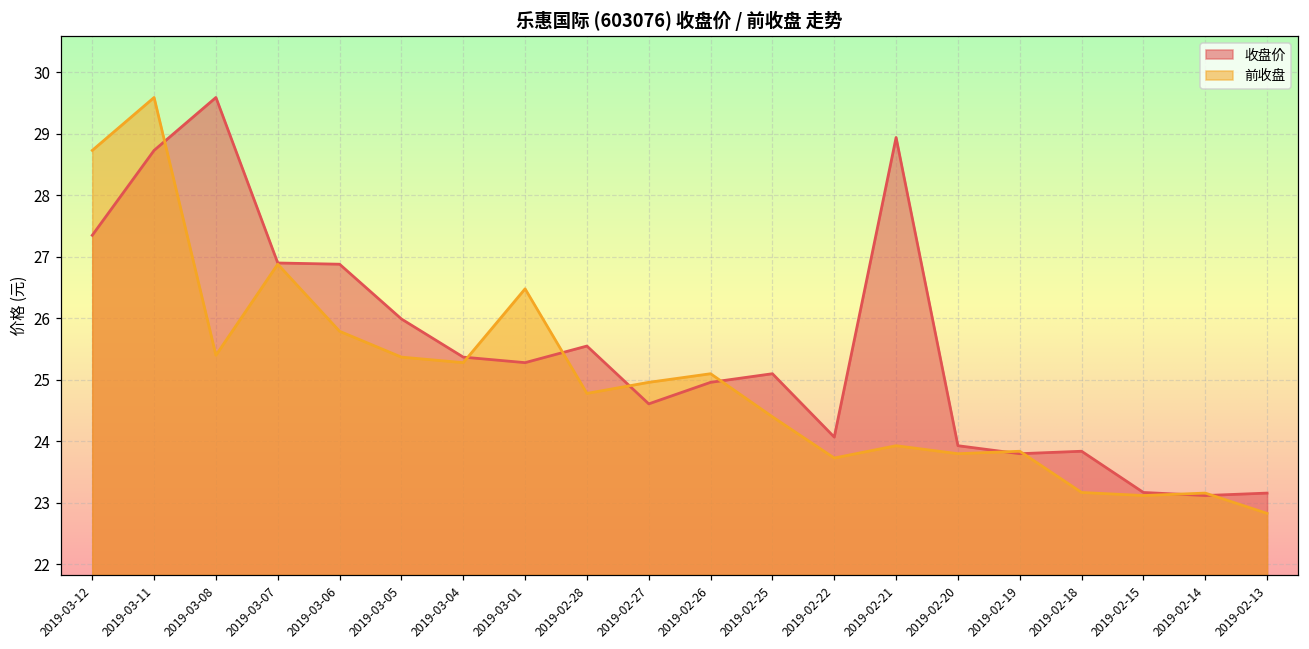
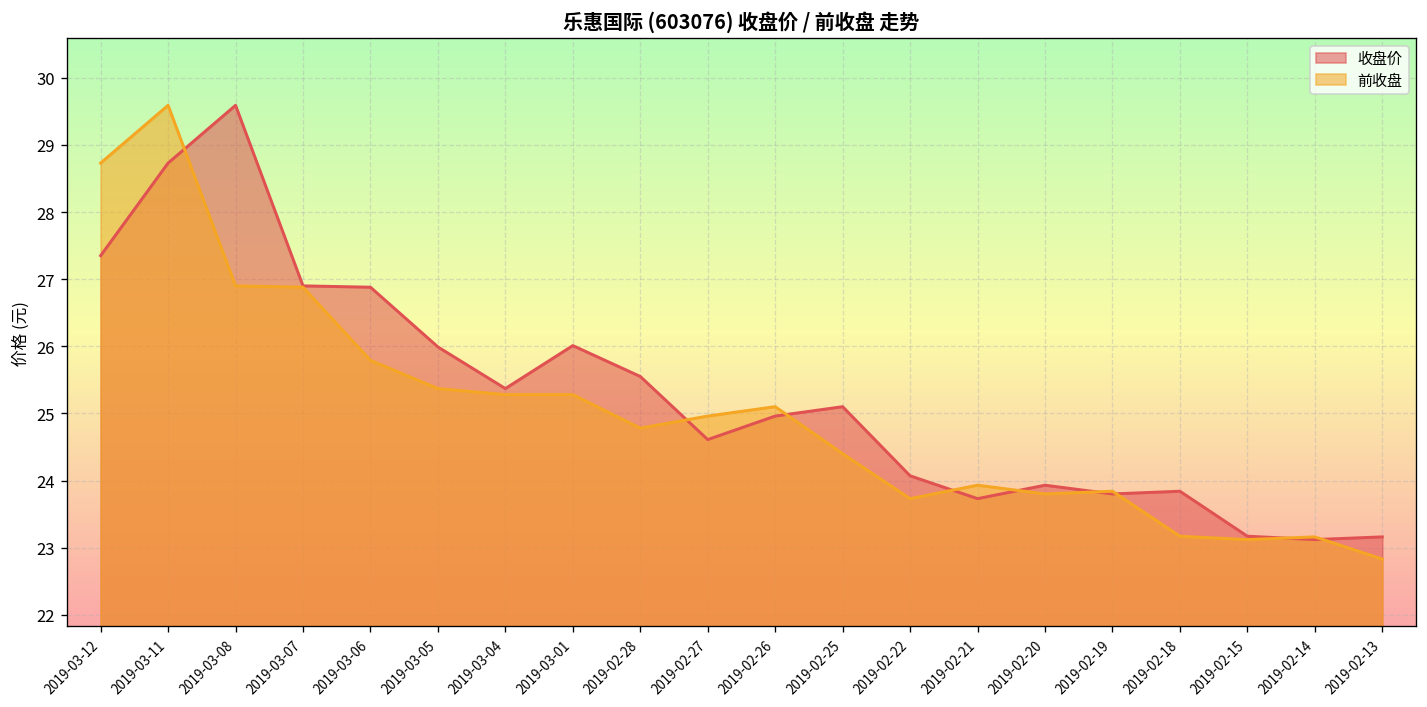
  {
    "收盘价": {
      "2019-03-12": 27.4,
      "2019-03-11": 28.7,
      "2019-03-08": 29.6,
      "2019-03-06": 26.9,
      "2019-03-05": 26.0,
      "2019-03-04": 25.4,
-     "2019-03-01": 25.3,
+     "2019-03-01": 26.0,
      "2019-02-28": 25.6,
      "2019-02-27": 24.6,
      "2019-02-26": 25.0,
      "2019-02-25": 25.1,
      "2019-02-22": 24.1,
-     "2019-02-21": 28.9,
+     "2019-02-21": 23.7,
      "2019-02-20": 23.9,
      "2019-02-18": 23.8,
      "2019-02-15": 23.2,
      "2019-02-13": 23.2
    },
    "前收盘": {
      "2019-03-12": 28.7,
      "2019-03-11": 29.6,
-     "2019-03-08": 25.4,
+     "2019-03-08": 26.9,
      "2019-03-06": 25.8,
      "2019-03-05": 25.4,
      "2019-03-04": 25.3,
-     "2019-03-01": 26.5,
+     "2019-03-01": 25.3,
      "2019-02-28": 24.8,
      "2019-02-27": 25.0,
      "2019-02-26": 25.1,
      "2019-02-25": 24.4,
      "2019-02-22": 23.7,
      "2019-02-21": 23.9,
      "2019-02-20": 23.8,
      "2019-02-18": 23.2,
      "2019-02-15": 23.1,
      "2019-02-13": 22.8
    }
  }
